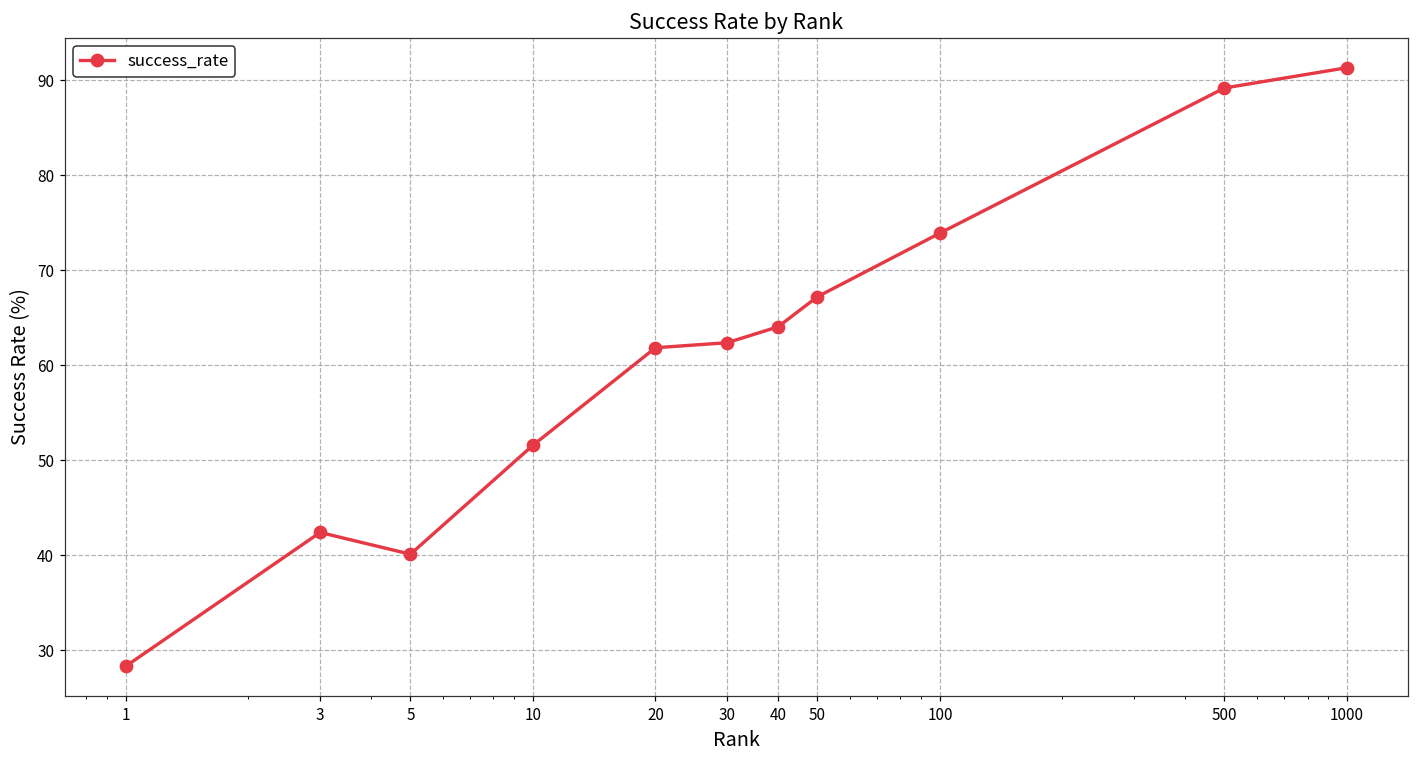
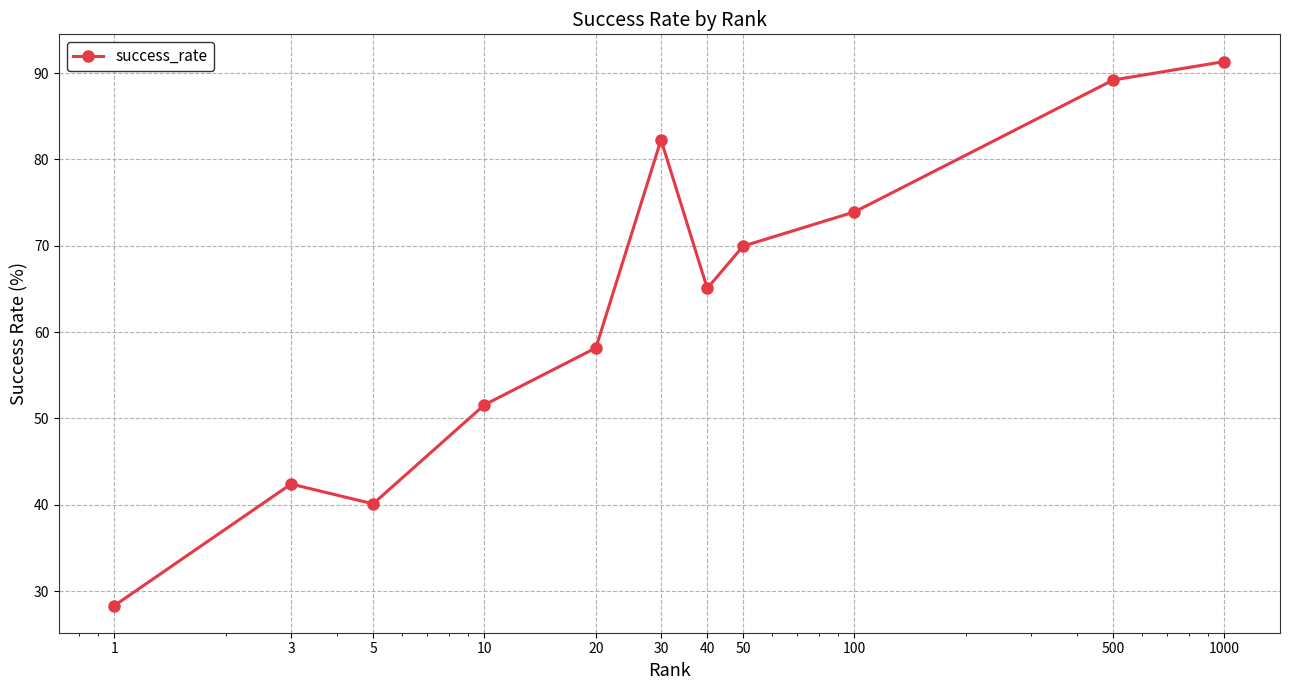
  {
    "1": 28,
    "3": 42,
    "5": 40,
    "10": 52,
-   "20": 62,
-   "30": 62,
-   "40": 64,
-   "50": 67,
+   "20": 58,
+   "30": 82,
+   "40": 65,
+   "50": 70,
    "100": 74,
    "500": 89,
    "1000": 91
  }
